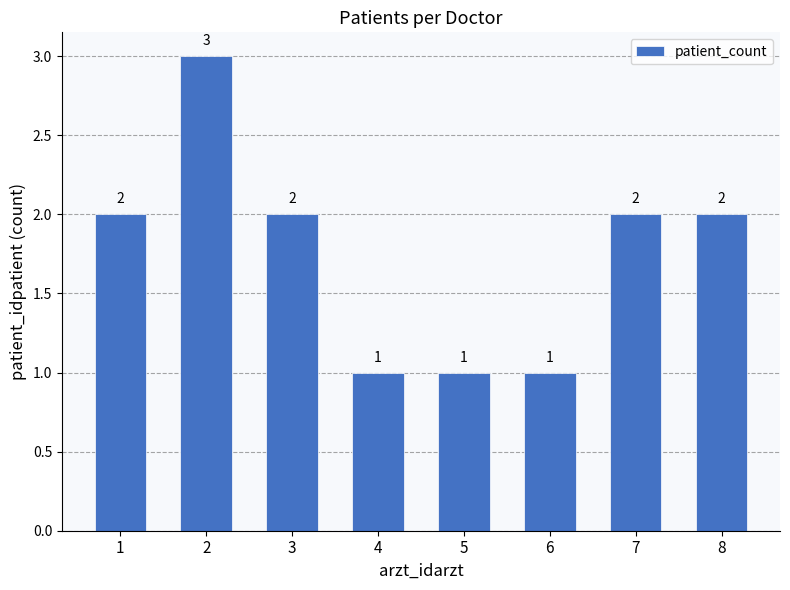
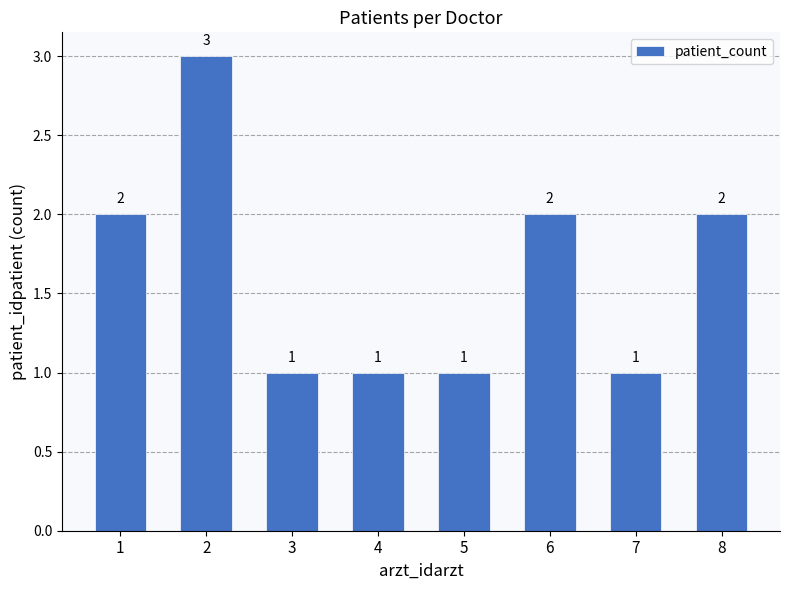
  {
    "1": 2,
    "2": 3,
-   "3": 2,
+   "3": 1,
    "4": 1,
    "5": 1,
-   "6": 1,
-   "7": 2,
+   "6": 2,
+   "7": 1,
    "8": 2
  }
